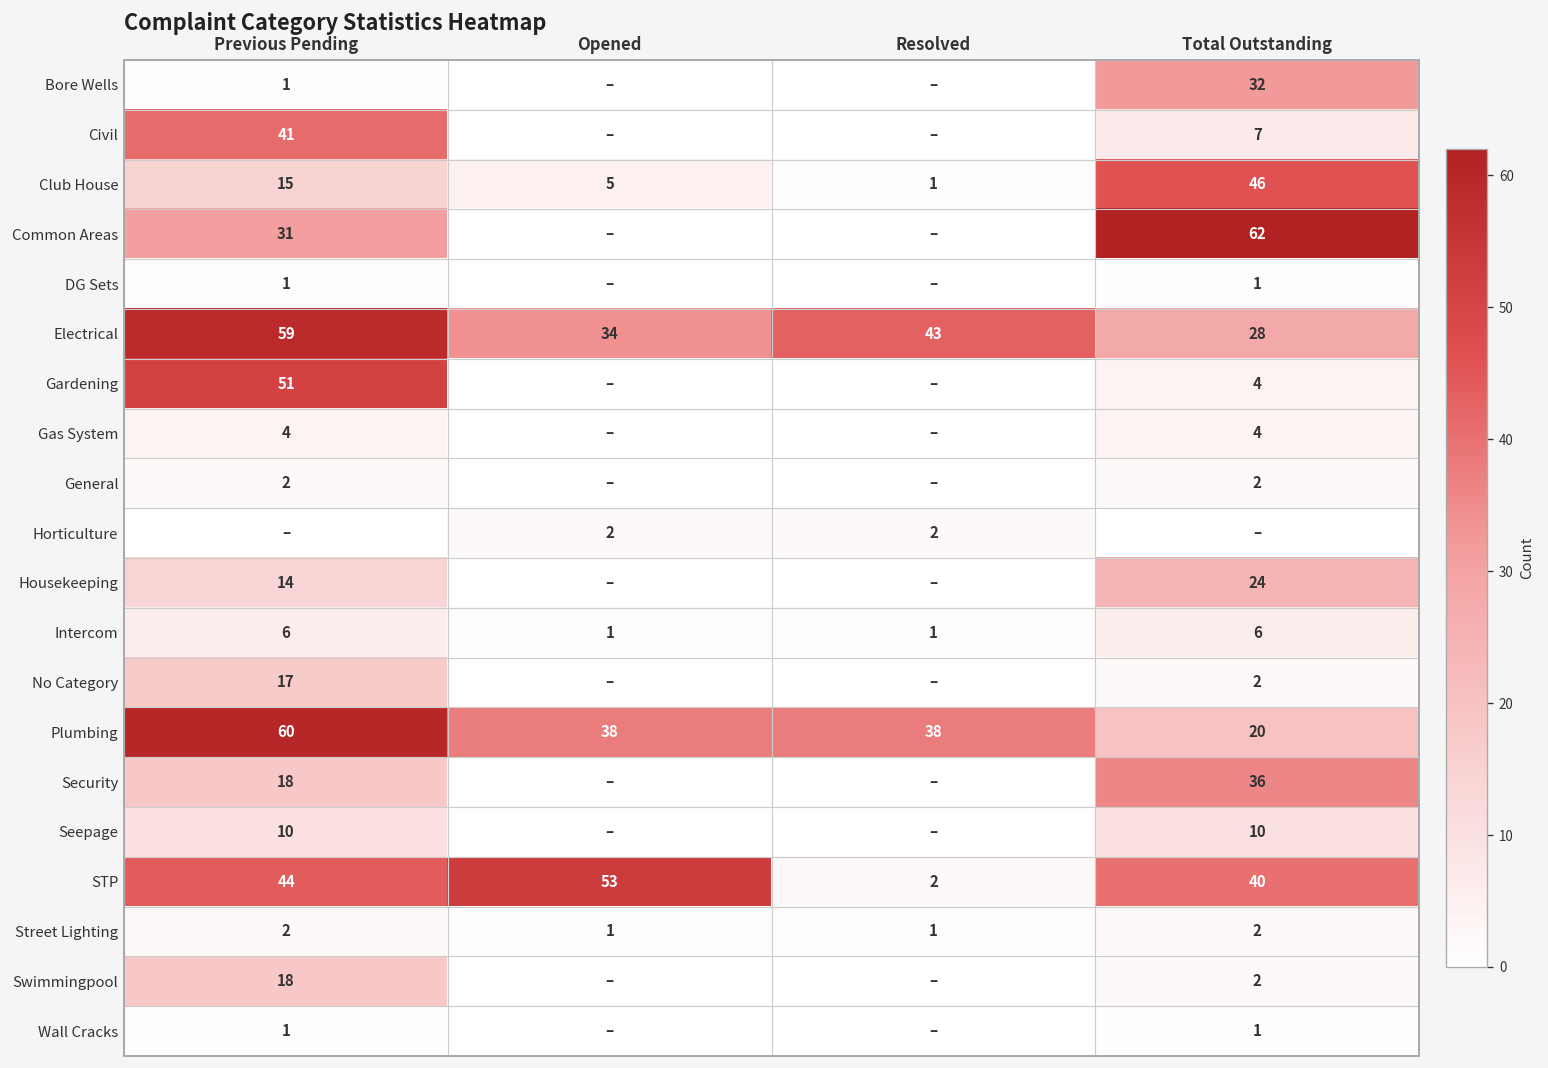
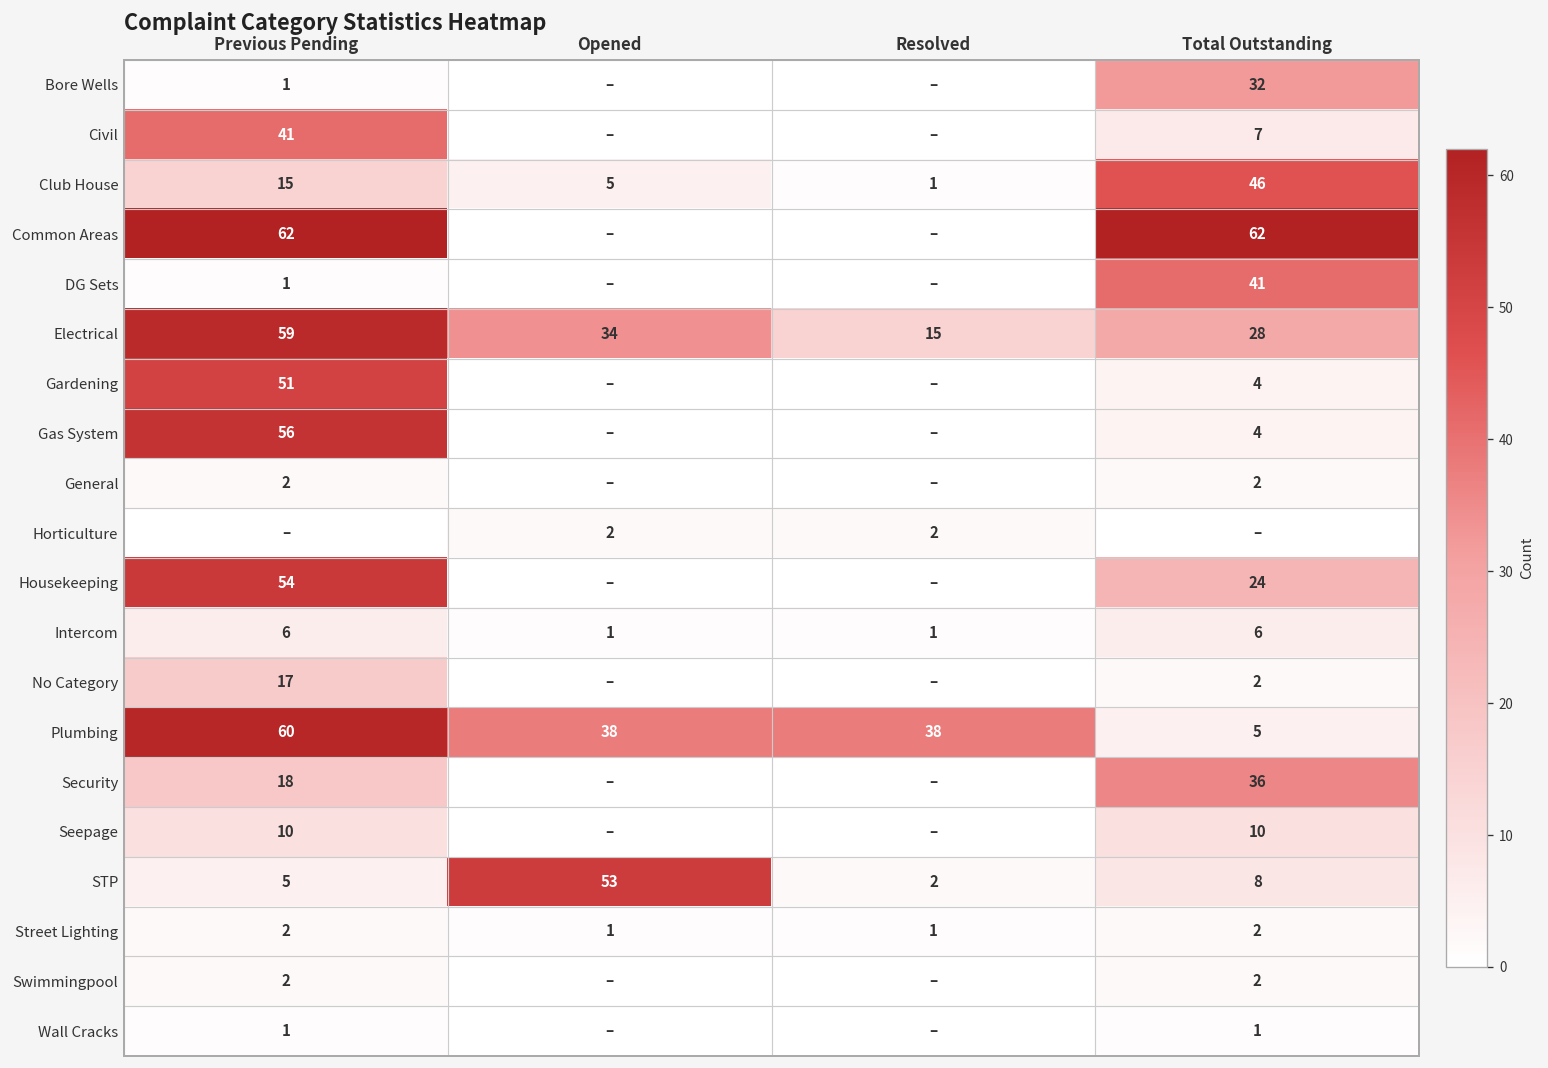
  {
    "Bore Wells": {
      "Previous Pending": 1,
      "Total Outstanding": 32
    },
    "Civil": {
      "Previous Pending": 41,
      "Total Outstanding": 7
    },
    "Club House": {
      "Previous Pending": 15,
      "Opened": 5,
      "Resolved": 1,
      "Total Outstanding": 46
    },
    "Common Areas": {
-     "Previous Pending": 31,
+     "Previous Pending": 62,
      "Total Outstanding": 62
    },
    "DG Sets": {
      "Previous Pending": 1,
-     "Total Outstanding": 1
+     "Total Outstanding": 41
    },
    "Electrical": {
      "Previous Pending": 59,
      "Opened": 34,
-     "Resolved": 43,
+     "Resolved": 15,
      "Total Outstanding": 28
    },
    "Gardening": {
      "Previous Pending": 51,
      "Total Outstanding": 4
    },
    "Gas System": {
-     "Previous Pending": 4,
+     "Previous Pending": 56,
      "Total Outstanding": 4
    },
    "General": {
      "Previous Pending": 2,
      "Total Outstanding": 2
    },
    "Horticulture": {
      "Opened": 2,
      "Resolved": 2
    },
    "Housekeeping": {
-     "Previous Pending": 14,
+     "Previous Pending": 54,
      "Total Outstanding": 24
    },
    "Intercom": {
      "Previous Pending": 6,
      "Opened": 1,
      "Resolved": 1,
      "Total Outstanding": 6
    },
    "No Category": {
      "Previous Pending": 17,
      "Total Outstanding": 2
    },
    "Plumbing": {
      "Previous Pending": 60,
      "Opened": 38,
      "Resolved": 38,
-     "Total Outstanding": 20
+     "Total Outstanding": 5
    },
    "Security": {
      "Previous Pending": 18,
      "Total Outstanding": 36
    },
    "Seepage": {
      "Previous Pending": 10,
      "Total Outstanding": 10
    },
    "STP": {
-     "Previous Pending": 44,
+     "Previous Pending": 5,
      "Opened": 53,
      "Resolved": 2,
-     "Total Outstanding": 40
+     "Total Outstanding": 8
    },
    "Street Lighting": {
      "Previous Pending": 2,
      "Opened": 1,
      "Resolved": 1,
      "Total Outstanding": 2
    },
    "Swimmingpool": {
-     "Previous Pending": 18,
+     "Previous Pending": 2,
      "Total Outstanding": 2
    },
    "Wall Cracks": {
      "Previous Pending": 1,
      "Total Outstanding": 1
    }
  }
